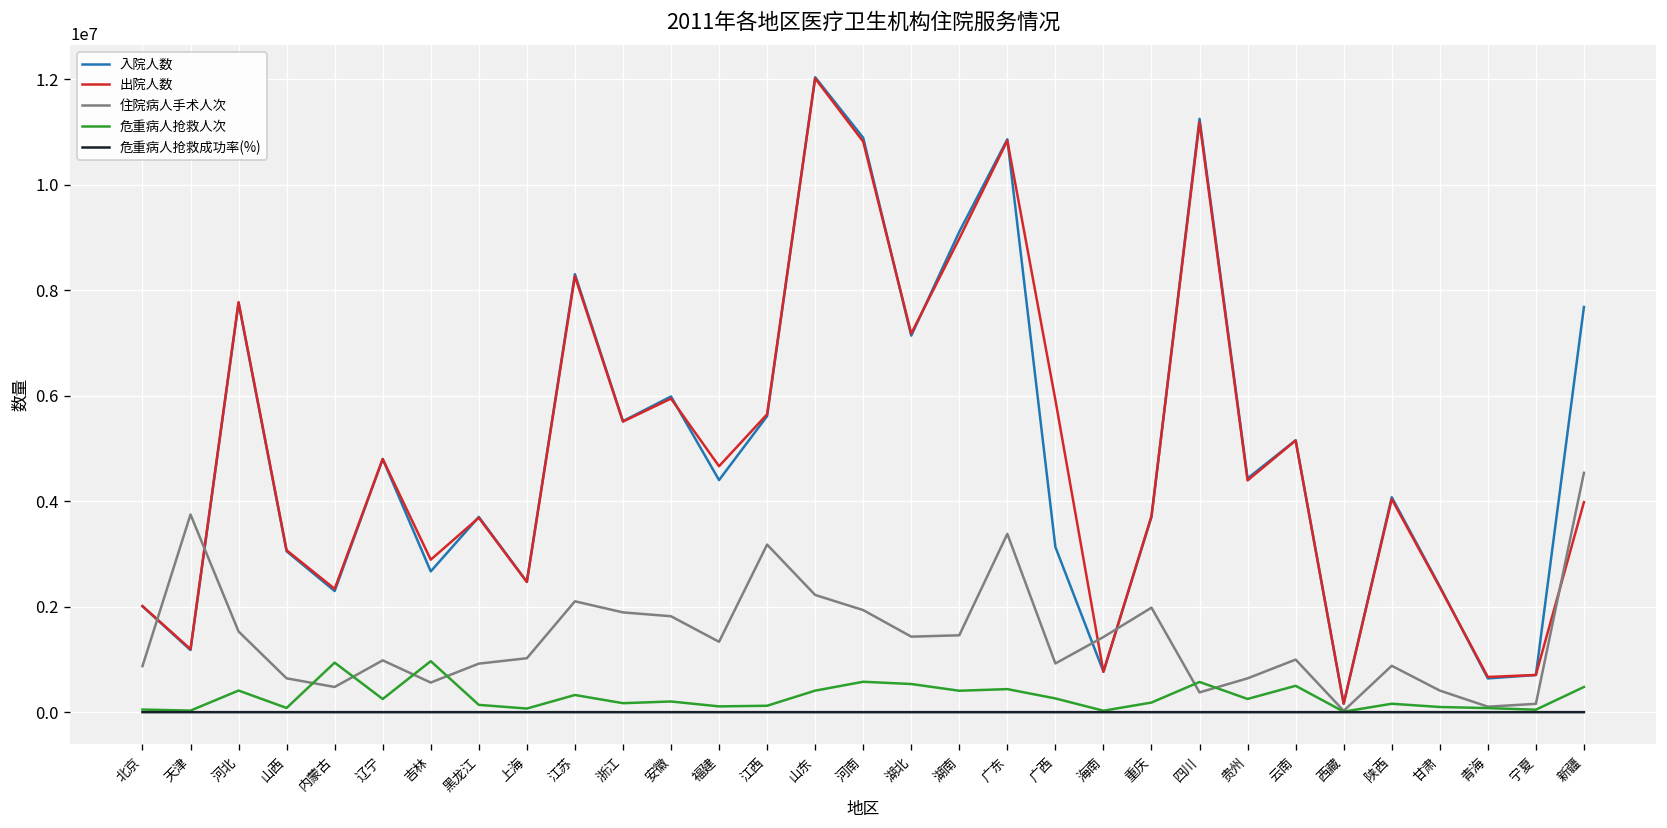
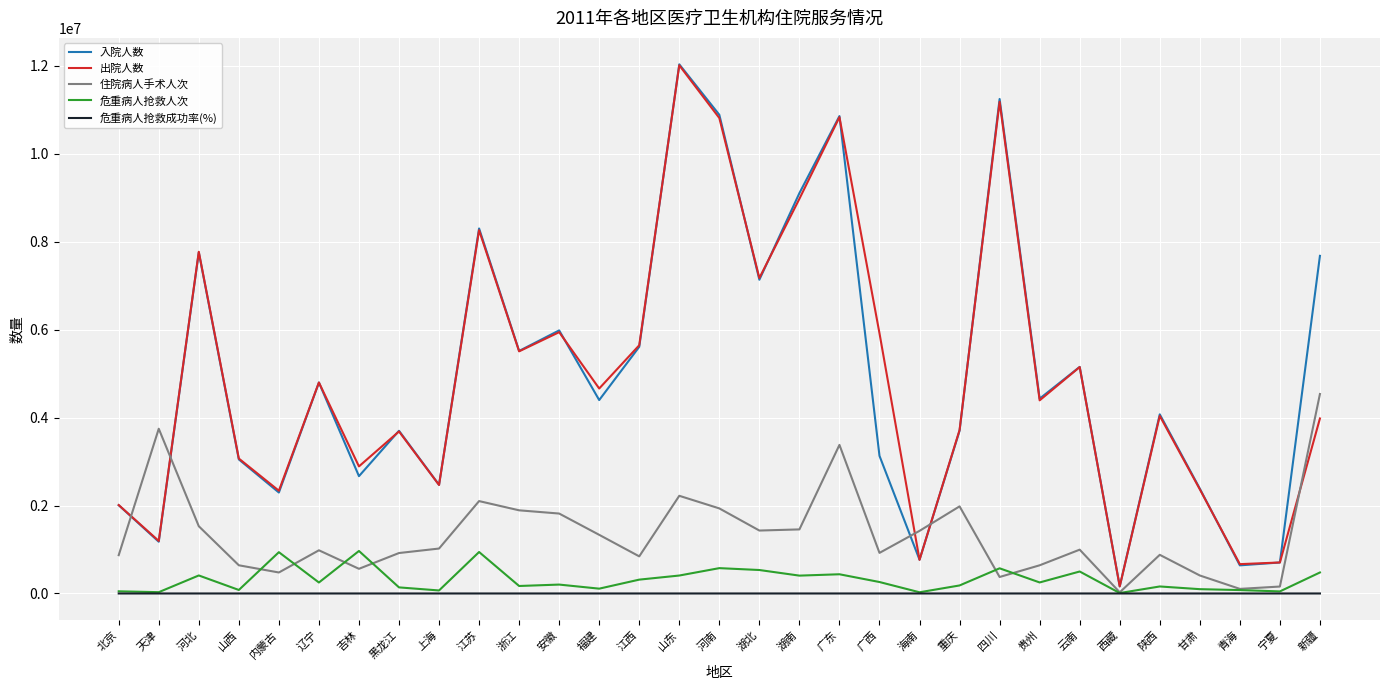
  {
    "入院人数": {
      "吉林": 2700000,
      "福建": 4400000,
      "河南": 10900000,
      "湖南": 9100000,
      "广西": 3100000,
      "四川": 11200000,
      "新疆": 7700000
    },
    "出院人数": {
      "吉林": 2900000,
      "福建": 4700000,
      "河南": 10800000,
      "湖南": 9000000,
      "广西": 5900000,
      "四川": 11200000,
      "新疆": 4000000
    },
    "住院病人手术人次": {
      "北京": 900000,
      "天津": 3700000,
      "河北": 1500000,
      "山西": 600000,
      "内蒙古": 500000,
      "辽宁": 1000000,
      "吉林": 600000,
      "黑龙江": 900000,
      "上海": 1000000,
      "江苏": 2100000,
      "浙江": 1900000,
      "安徽": 1800000,
      "福建": 1300000,
-     "江西": 3200000,
+     "江西": 800000,
      "山东": 2200000,
      "河南": 1900000,
      "湖北": 1400000,
      "湖南": 1500000,
      "广东": 3400000,
      "广西": 900000,
      "海南": 1400000,
      "重庆": 2000000,
      "四川": 400000,
      "贵州": 600000,
      "云南": 1000000,
      "陕西": 900000,
      "甘肃": 400000,
      "宁夏": 200000,
      "新疆": 4500000
    },
    "危重病人抢救人次": {
      "河北": 400000,
      "山西": 100000,
      "内蒙古": 900000,
      "辽宁": 200000,
      "吉林": 1000000,
      "黑龙江": 100000,
      "上海": 100000,
-     "江苏": 300000,
+     "江苏": 900000,
      "浙江": 200000,
      "安徽": 200000,
      "福建": 100000,
-     "江西": 100000,
+     "江西": 300000,
      "山东": 400000,
      "河南": 600000,
      "湖北": 500000,
      "湖南": 400000,
      "广东": 400000,
      "广西": 300000,
      "重庆": 200000,
      "四川": 600000,
      "贵州": 300000,
      "云南": 500000,
      "陕西": 200000,
      "甘肃": 100000,
      "新疆": 500000
    },
    "危重病人抢救成功率(%)": {
      "河北": 0,
      "山西": 0,
      "内蒙古": 0,
      "辽宁": 0,
      "吉林": 0,
      "黑龙江": 0,
      "上海": 0,
      "江苏": 0,
      "浙江": 0,
      "安徽": 0,
      "福建": 0,
      "江西": 0,
      "山东": 0,
      "河南": 0,
      "湖北": 0,
      "湖南": 0,
      "广东": 0,
      "广西": 0,
      "重庆": 0,
      "四川": 0,
      "贵州": 0,
      "云南": 0,
      "陕西": 0,
      "甘肃": 0,
      "青海": 0,
      "新疆": 0
    }
  }
